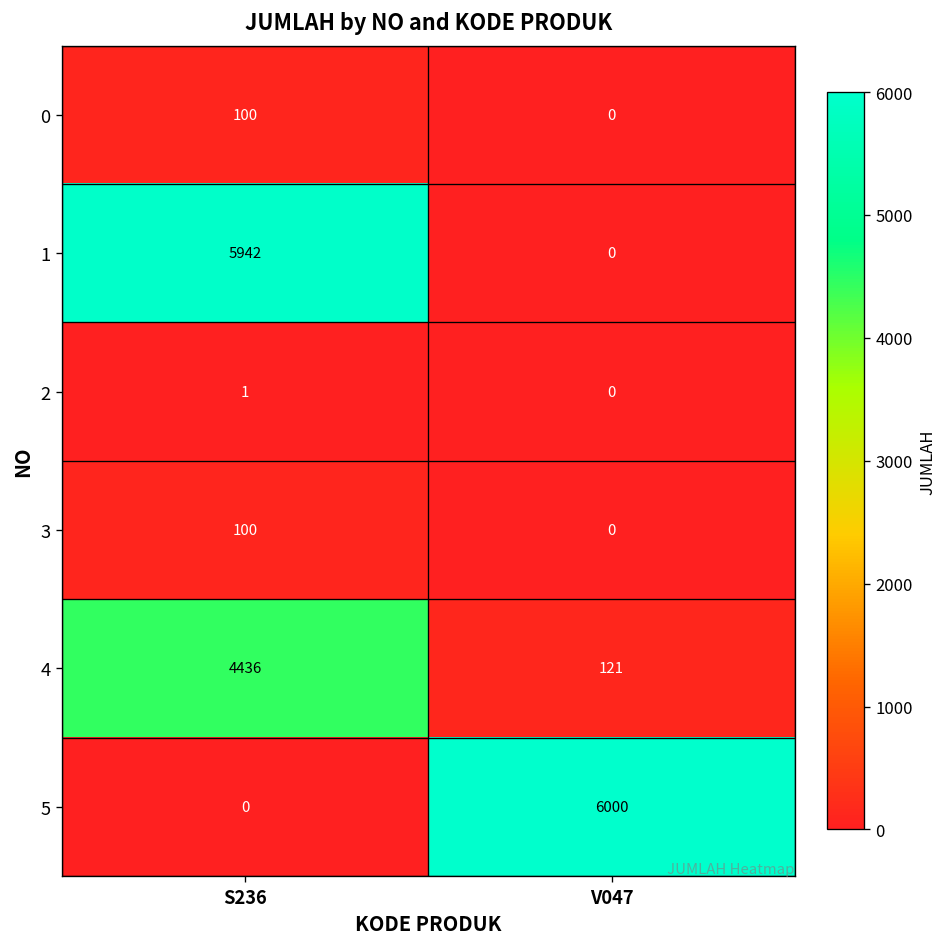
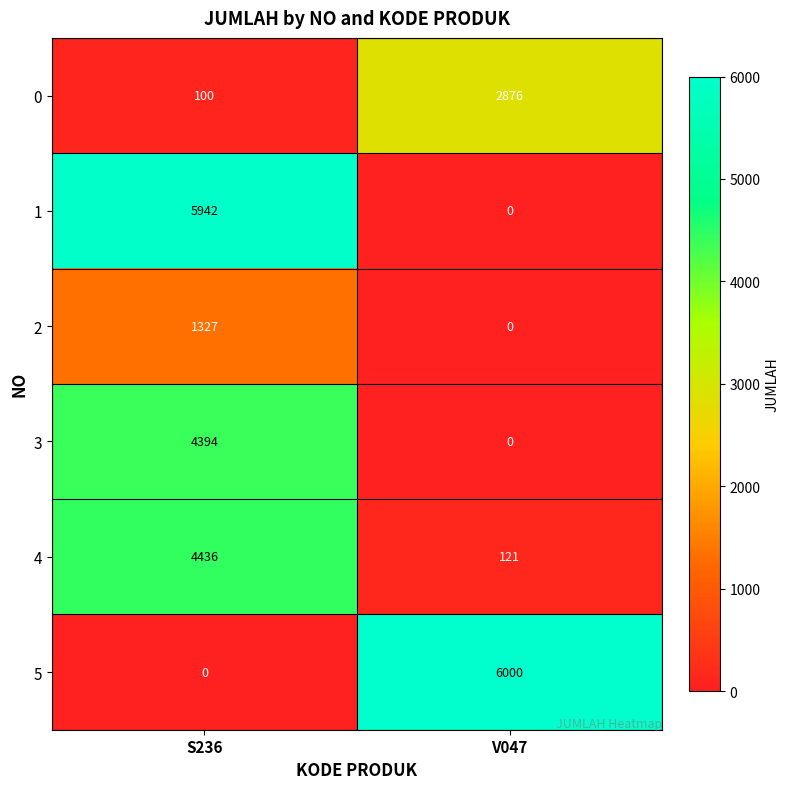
  {
    "0": {
      "S236": 100,
-     "V047": 0
+     "V047": 2876
    },
    "1": {
      "S236": 5942,
      "V047": 0
    },
    "2": {
-     "S236": 1,
+     "S236": 1327,
      "V047": 0
    },
    "3": {
-     "S236": 100,
+     "S236": 4394,
      "V047": 0
    },
    "4": {
      "S236": 4436,
      "V047": 121
    },
    "5": {
      "S236": 0
    }
  }
